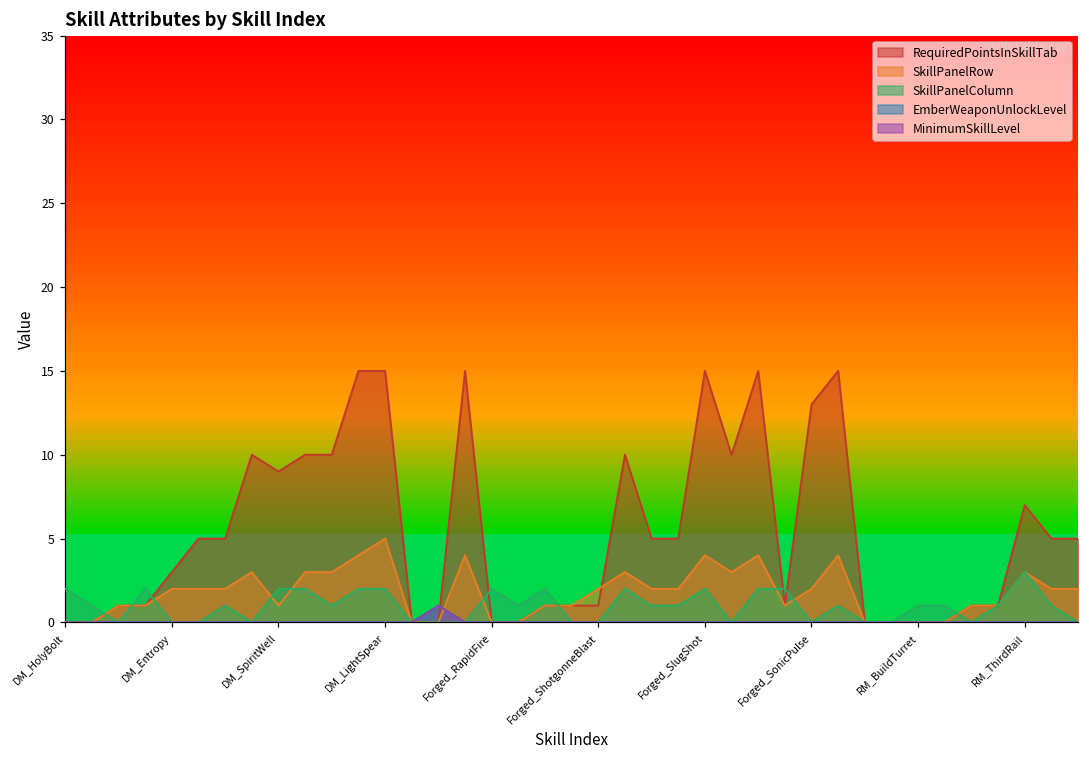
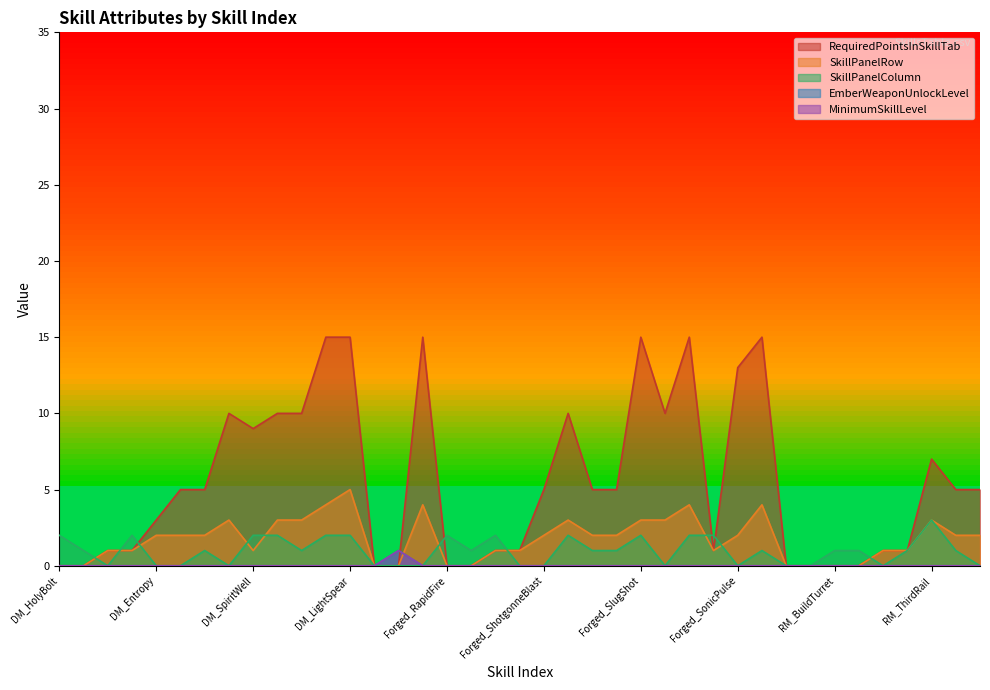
  {
    "RequiredPointsInSkillTab": {
      "DM_Entropy": 3,
      "DM_SpiritWell": 9,
      "DM_LightSpear": 15,
-     "Forged_ShotgonneBlast": 1,
+     "Forged_ShotgonneBlast": 5,
      "Forged_SlugShot": 15,
      "Forged_SonicPulse": 13,
      "RM_ThirdRail": 7
    },
    "SkillPanelRow": {
      "DM_Entropy": 2,
      "DM_SpiritWell": 1,
      "DM_LightSpear": 5,
      "Forged_ShotgonneBlast": 2,
-     "Forged_SlugShot": 4,
+     "Forged_SlugShot": 3,
      "Forged_SonicPulse": 2
    },
    "SkillPanelColumn": {
      "DM_HolyBolt": 2,
      "DM_SpiritWell": 2,
      "DM_LightSpear": 2,
      "Forged_RapidFire": 2,
      "Forged_SlugShot": 2,
      "RM_BuildTurret": 1
    },
    "MinimumSkillLevel": {
      "DM_SpiritWell": 0,
      "DM_LightSpear": 0,
      "Forged_SlugShot": 0,
      "RM_ThirdRail": 0
    }
  }
